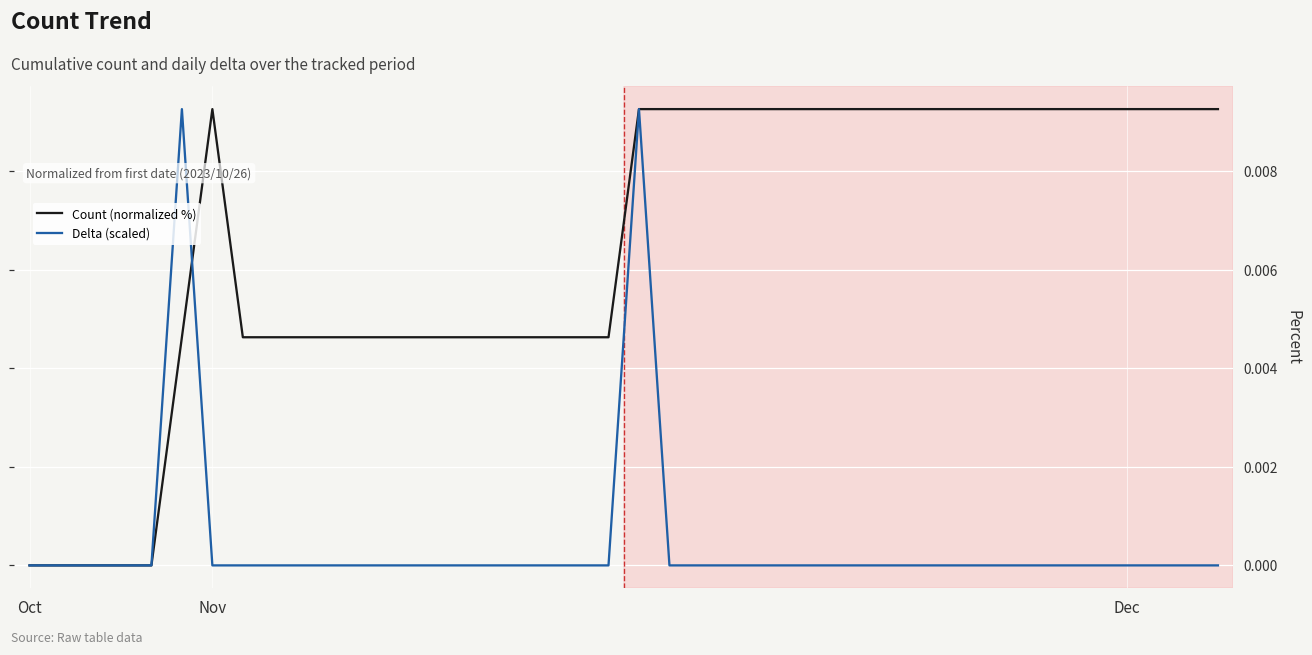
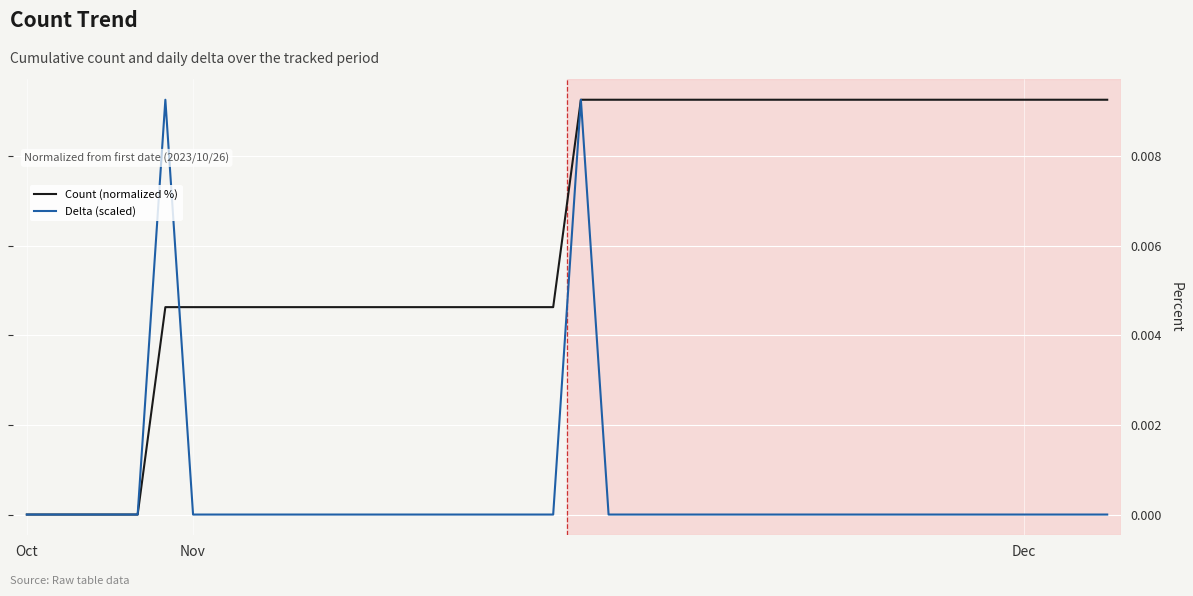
  {
    "Count (normalized %)": {
-     "Nov": 0.0093,
+     "Nov": 0.0046,
      "Dec": 0.0093
    },
    "Delta (scaled)": {
      "Nov": 0.0000,
      "Dec": 0.0000
    }
  }
